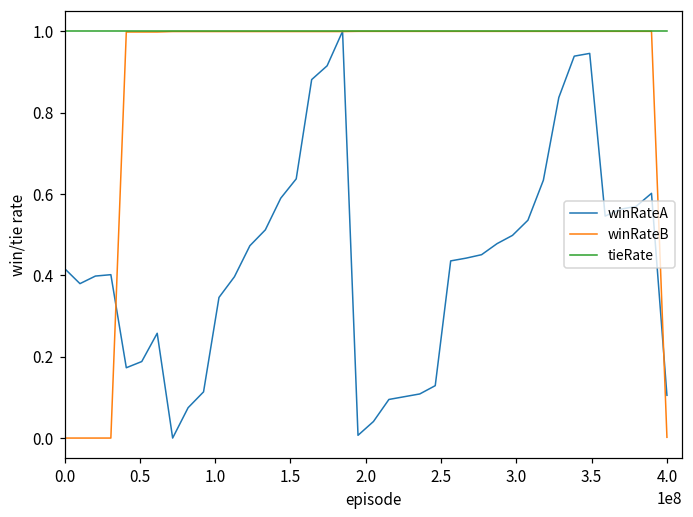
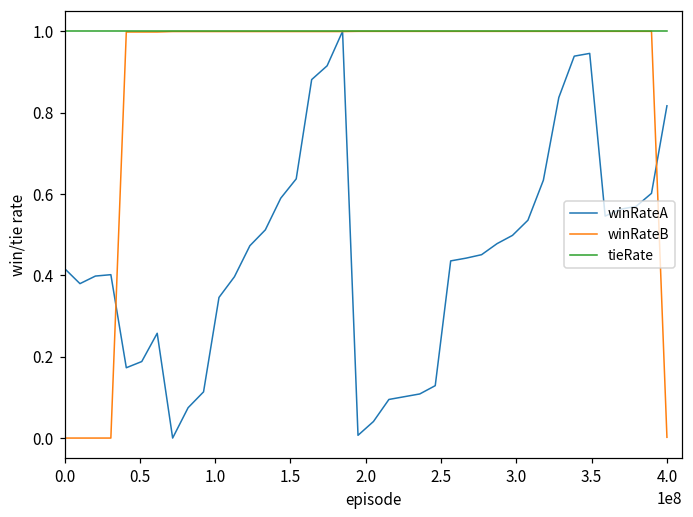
  {
    "winRateA": {
      "0.0": 0.42,
-     "4.0": 0.11
+     "4.0": 0.82
    },
    "winRateB": {
      "0.0": 0.00,
      "4.0": 0.00
    },
    "tieRate": {
      "0.0": 1.00,
      "4.0": 1.00
    }
  }
